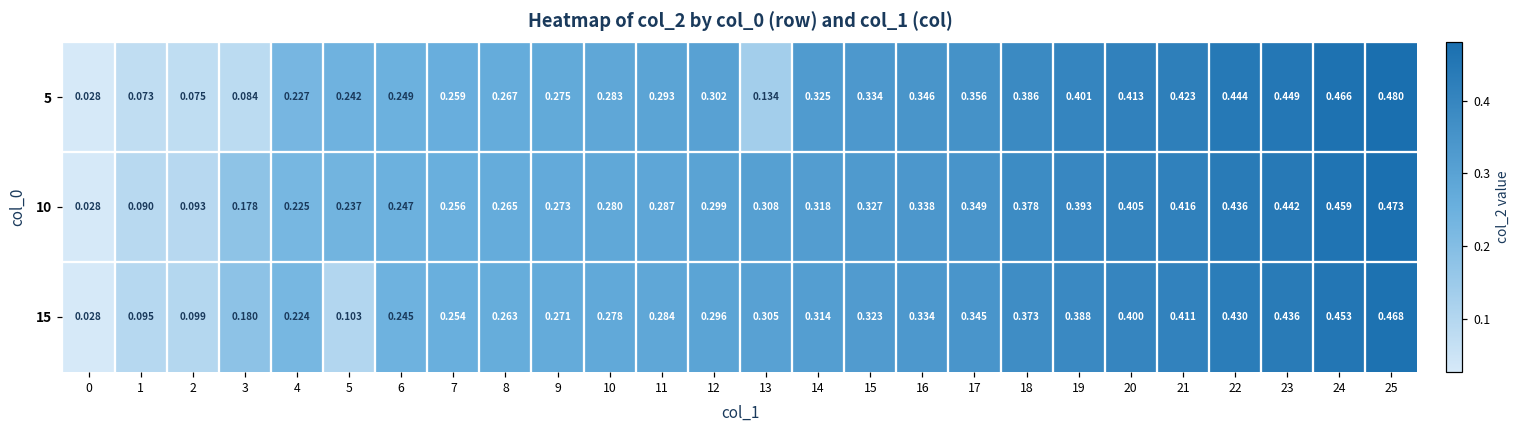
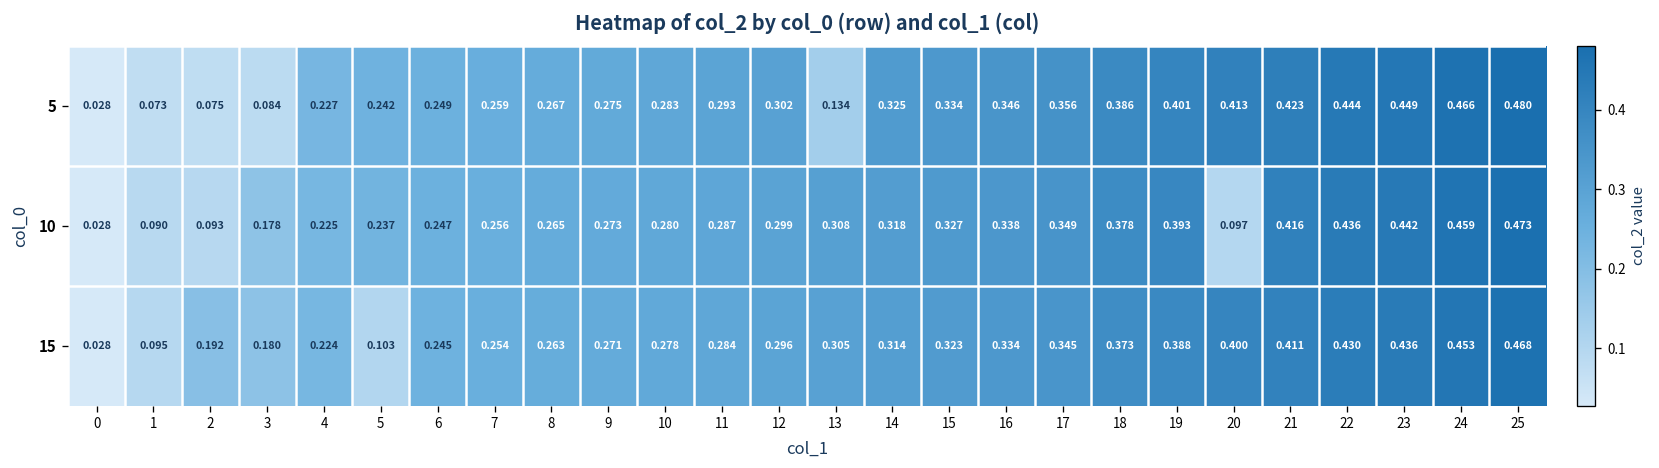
  {
    "5": {
      "0": 0.028,
      "1": 0.073,
      "2": 0.075,
      "3": 0.084,
      "4": 0.227,
      "5": 0.242,
      "6": 0.249,
      "7": 0.259,
      "8": 0.267,
      "9": 0.275,
      "10": 0.283,
      "11": 0.293,
      "12": 0.302,
      "13": 0.134,
      "14": 0.325,
      "15": 0.334,
      "16": 0.346,
      "17": 0.356,
      "18": 0.386,
      "19": 0.401,
      "20": 0.413,
      "21": 0.423,
      "22": 0.444,
      "23": 0.449,
      "24": 0.466,
      "25": 0.480
    },
    "10": {
      "0": 0.028,
      "1": 0.090,
      "2": 0.093,
      "3": 0.178,
      "4": 0.225,
      "5": 0.237,
      "6": 0.247,
      "7": 0.256,
      "8": 0.265,
      "9": 0.273,
      "10": 0.280,
      "11": 0.287,
      "12": 0.299,
      "13": 0.308,
      "14": 0.318,
      "15": 0.327,
      "16": 0.338,
      "17": 0.349,
      "18": 0.378,
      "19": 0.393,
-     "20": 0.405,
+     "20": 0.097,
      "21": 0.416,
      "22": 0.436,
      "23": 0.442,
      "24": 0.459,
      "25": 0.473
    },
    "15": {
      "0": 0.028,
      "1": 0.095,
-     "2": 0.099,
+     "2": 0.192,
      "3": 0.180,
      "4": 0.224,
      "5": 0.103,
      "6": 0.245,
      "7": 0.254,
      "8": 0.263,
      "9": 0.271,
      "10": 0.278,
      "11": 0.284,
      "12": 0.296,
      "13": 0.305,
      "14": 0.314,
      "15": 0.323,
      "16": 0.334,
      "17": 0.345,
      "18": 0.373,
      "19": 0.388,
      "20": 0.400,
      "21": 0.411,
      "22": 0.430,
      "23": 0.436,
      "24": 0.453,
      "25": 0.468
    }
  }
